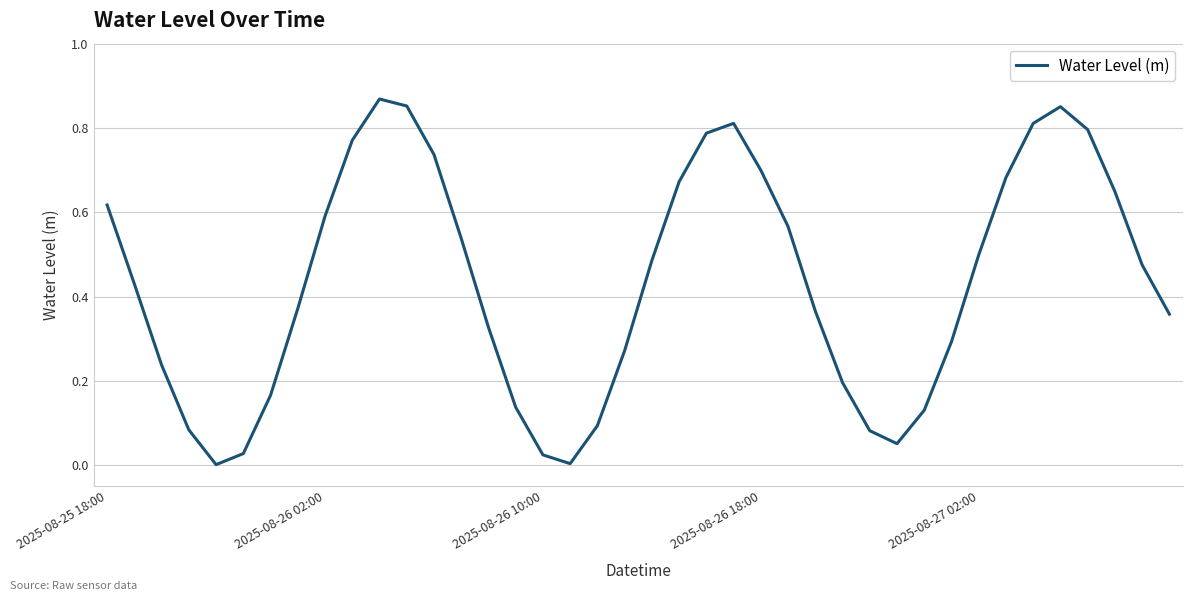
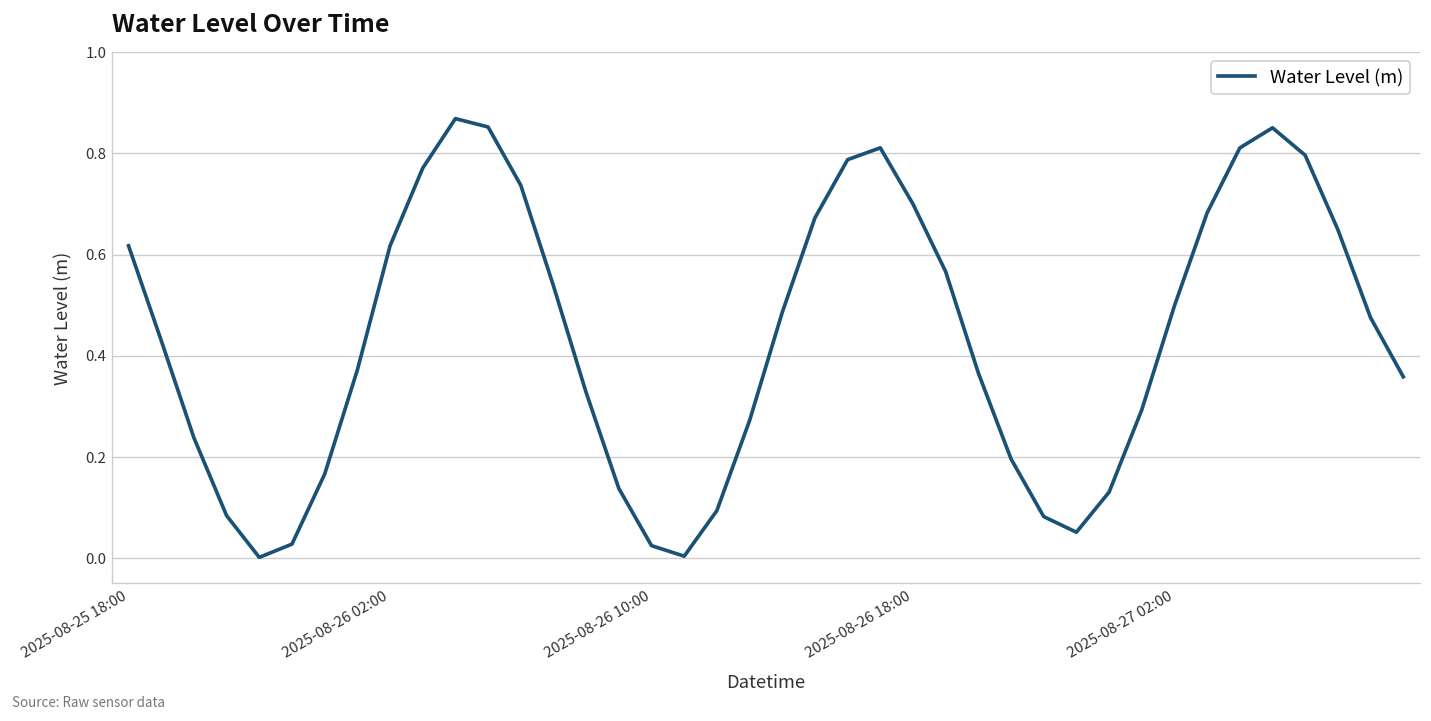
  {
    "2025-08-25 18:00": 0.62,
-   "2025-08-26 02:00": 0.59,
+   "2025-08-26 02:00": 0.62,
    "2025-08-26 10:00": 0.02,
    "2025-08-26 18:00": 0.70,
    "2025-08-27 02:00": 0.50
  }
